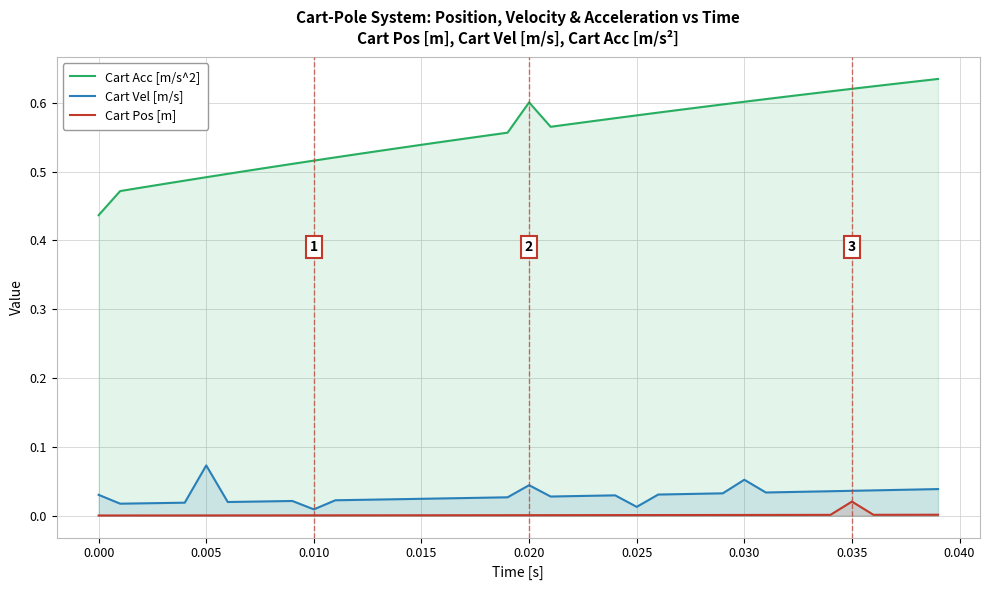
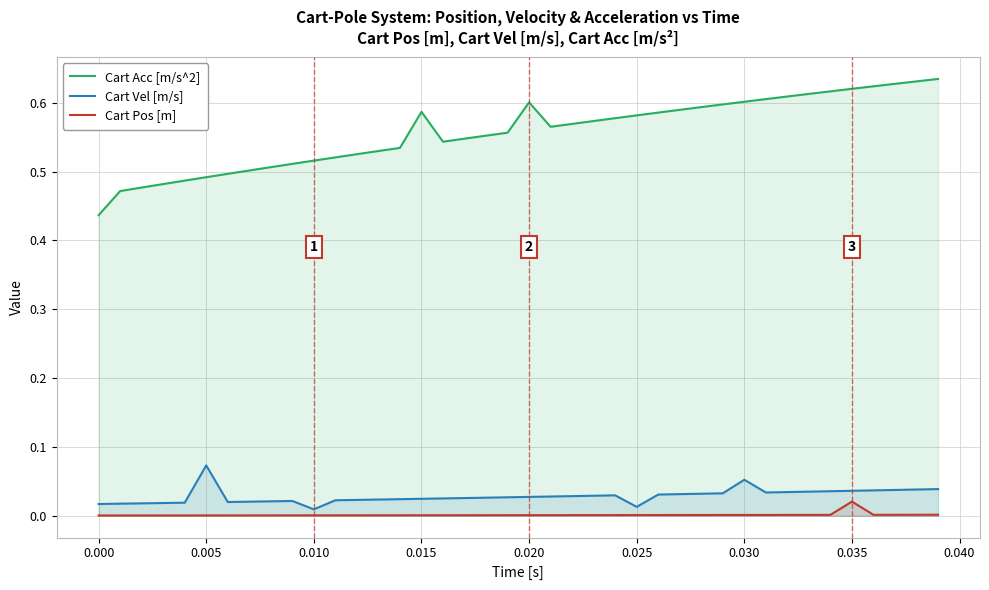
  {
    "Cart Acc [m/s^2]": {
      "0.000": 0.44,
      "0.005": 0.49,
      "0.010": 0.52,
-     "0.015": 0.54,
+     "0.015": 0.59,
      "0.020": 0.60,
      "0.025": 0.58,
      "0.030": 0.60,
      "0.035": 0.62
    },
    "Cart Vel [m/s]": {
-     "0.000": 0.03,
+     "0.000": 0.02,
      "0.005": 0.07,
      "0.010": 0.01,
      "0.015": 0.02,
-     "0.020": 0.04,
+     "0.020": 0.03,
      "0.025": 0.01,
      "0.030": 0.05,
      "0.035": 0.04
    },
    "Cart Pos [m]": {
      "0.000": 0.00,
      "0.005": 0.00,
      "0.010": 0.00,
      "0.015": 0.00,
      "0.020": 0.00,
      "0.025": 0.00,
      "0.030": 0.00,
      "0.035": 0.02
    }
  }
